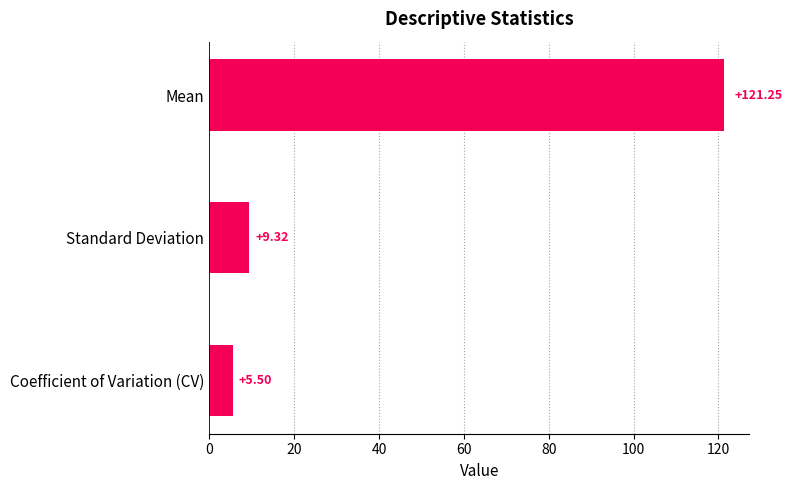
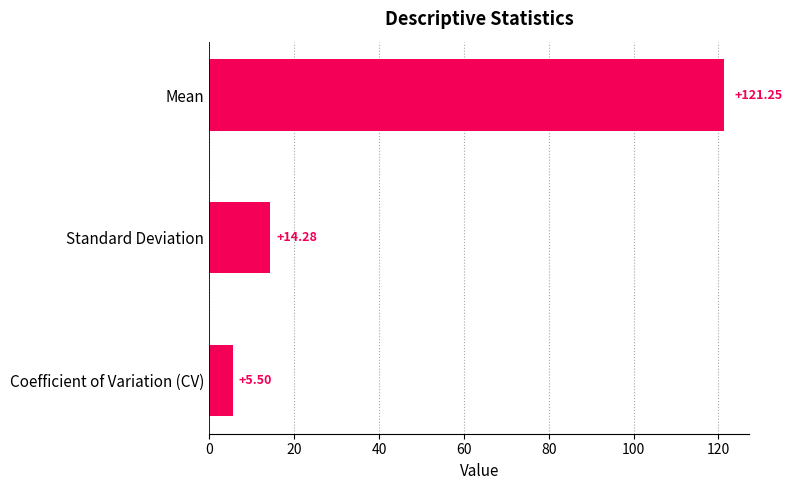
  {
    "Mean": "+121.25",
-   "Standard Deviation": "+9.32",
+   "Standard Deviation": "+14.28",
    "Coefficient of Variation (CV)": "+5.50"
  }
